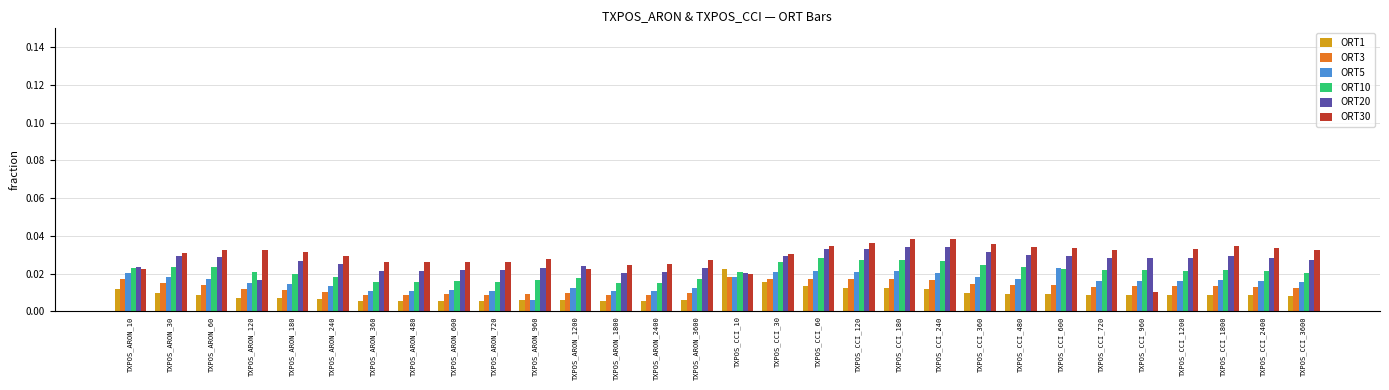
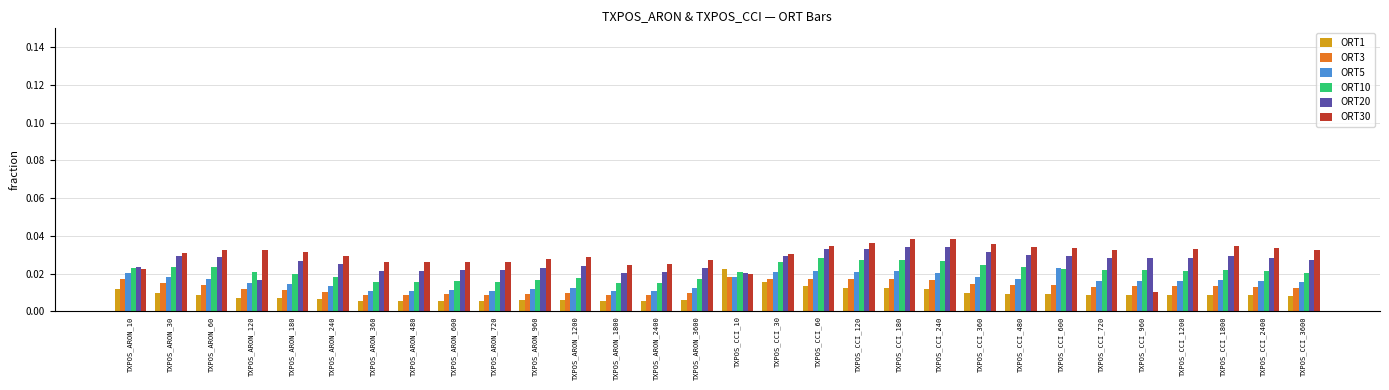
  {
    "ORT5": {
      "TXPOS_ARON_10": 0.020,
      "TXPOS_ARON_30": 0.018,
      "TXPOS_ARON_60": 0.017,
      "TXPOS_ARON_120": 0.015,
      "TXPOS_ARON_180": 0.014,
      "TXPOS_ARON_240": 0.013,
      "TXPOS_ARON_360": 0.011,
      "TXPOS_ARON_480": 0.011,
      "TXPOS_ARON_600": 0.011,
      "TXPOS_ARON_720": 0.011,
-     "TXPOS_ARON_960": 0.006,
+     "TXPOS_ARON_960": 0.012,
      "TXPOS_ARON_1200": 0.012,
      "TXPOS_ARON_1800": 0.011,
      "TXPOS_ARON_2400": 0.011,
      "TXPOS_ARON_3600": 0.012,
      "TXPOS_CCI_10": 0.018,
      "TXPOS_CCI_30": 0.021,
      "TXPOS_CCI_60": 0.022,
      "TXPOS_CCI_120": 0.021,
      "TXPOS_CCI_180": 0.021,
      "TXPOS_CCI_240": 0.021,
      "TXPOS_CCI_360": 0.018,
      "TXPOS_CCI_480": 0.017,
      "TXPOS_CCI_600": 0.023,
      "TXPOS_CCI_720": 0.016,
      "TXPOS_CCI_960": 0.016,
      "TXPOS_CCI_1200": 0.016,
      "TXPOS_CCI_1800": 0.017,
      "TXPOS_CCI_2400": 0.016,
      "TXPOS_CCI_3600": 0.015
    },
    "ORT10": {
      "TXPOS_ARON_10": 0.023,
      "TXPOS_ARON_30": 0.024,
      "TXPOS_ARON_60": 0.023,
      "TXPOS_ARON_120": 0.021,
      "TXPOS_ARON_180": 0.020,
      "TXPOS_ARON_240": 0.018,
      "TXPOS_ARON_360": 0.015,
      "TXPOS_ARON_480": 0.015,
      "TXPOS_ARON_600": 0.016,
      "TXPOS_ARON_720": 0.016,
      "TXPOS_ARON_960": 0.017,
      "TXPOS_ARON_1200": 0.017,
      "TXPOS_ARON_1800": 0.015,
      "TXPOS_ARON_2400": 0.015,
      "TXPOS_ARON_3600": 0.017,
      "TXPOS_CCI_10": 0.021,
      "TXPOS_CCI_30": 0.026,
      "TXPOS_CCI_60": 0.028,
      "TXPOS_CCI_120": 0.027,
      "TXPOS_CCI_180": 0.027,
      "TXPOS_CCI_240": 0.027,
      "TXPOS_CCI_360": 0.024,
      "TXPOS_CCI_480": 0.023,
      "TXPOS_CCI_600": 0.023,
      "TXPOS_CCI_720": 0.022,
      "TXPOS_CCI_960": 0.022,
      "TXPOS_CCI_1200": 0.022,
      "TXPOS_CCI_1800": 0.022,
      "TXPOS_CCI_2400": 0.021,
      "TXPOS_CCI_3600": 0.020
    },
    "ORT20": {
      "TXPOS_ARON_10": 0.023,
      "TXPOS_ARON_30": 0.029,
      "TXPOS_ARON_60": 0.029,
      "TXPOS_ARON_120": 0.017,
      "TXPOS_ARON_180": 0.027,
      "TXPOS_ARON_240": 0.025,
      "TXPOS_ARON_360": 0.021,
      "TXPOS_ARON_480": 0.022,
      "TXPOS_ARON_600": 0.022,
      "TXPOS_ARON_720": 0.022,
      "TXPOS_ARON_960": 0.023,
      "TXPOS_ARON_1200": 0.024,
      "TXPOS_ARON_1800": 0.021,
      "TXPOS_ARON_2400": 0.021,
      "TXPOS_ARON_3600": 0.023,
      "TXPOS_CCI_10": 0.020,
      "TXPOS_CCI_30": 0.029,
      "TXPOS_CCI_60": 0.033,
      "TXPOS_CCI_120": 0.033,
      "TXPOS_CCI_180": 0.034,
      "TXPOS_CCI_240": 0.034,
      "TXPOS_CCI_360": 0.031,
      "TXPOS_CCI_480": 0.030,
      "TXPOS_CCI_600": 0.029,
      "TXPOS_CCI_720": 0.028,
      "TXPOS_CCI_960": 0.028,
      "TXPOS_CCI_1200": 0.028,
      "TXPOS_CCI_1800": 0.029,
      "TXPOS_CCI_2400": 0.028,
      "TXPOS_CCI_3600": 0.027
    },
    "ORT30": {
      "TXPOS_ARON_10": 0.023,
      "TXPOS_ARON_30": 0.031,
      "TXPOS_ARON_60": 0.032,
      "TXPOS_ARON_120": 0.033,
      "TXPOS_ARON_180": 0.031,
      "TXPOS_ARON_240": 0.029,
      "TXPOS_ARON_360": 0.026,
      "TXPOS_ARON_480": 0.026,
      "TXPOS_ARON_600": 0.026,
      "TXPOS_ARON_720": 0.026,
      "TXPOS_ARON_960": 0.028,
-     "TXPOS_ARON_1200": 0.022,
+     "TXPOS_ARON_1200": 0.029,
      "TXPOS_ARON_1800": 0.025,
      "TXPOS_ARON_2400": 0.025,
      "TXPOS_ARON_3600": 0.027,
      "TXPOS_CCI_10": 0.020,
      "TXPOS_CCI_30": 0.030,
      "TXPOS_CCI_60": 0.035,
      "TXPOS_CCI_120": 0.036,
      "TXPOS_CCI_180": 0.039,
      "TXPOS_CCI_240": 0.038,
      "TXPOS_CCI_360": 0.036,
      "TXPOS_CCI_480": 0.034,
      "TXPOS_CCI_600": 0.033,
      "TXPOS_CCI_720": 0.032,
      "TXPOS_CCI_960": 0.010,
      "TXPOS_CCI_1200": 0.033,
      "TXPOS_CCI_1800": 0.034,
      "TXPOS_CCI_2400": 0.033,
      "TXPOS_CCI_3600": 0.033
    }
  }
